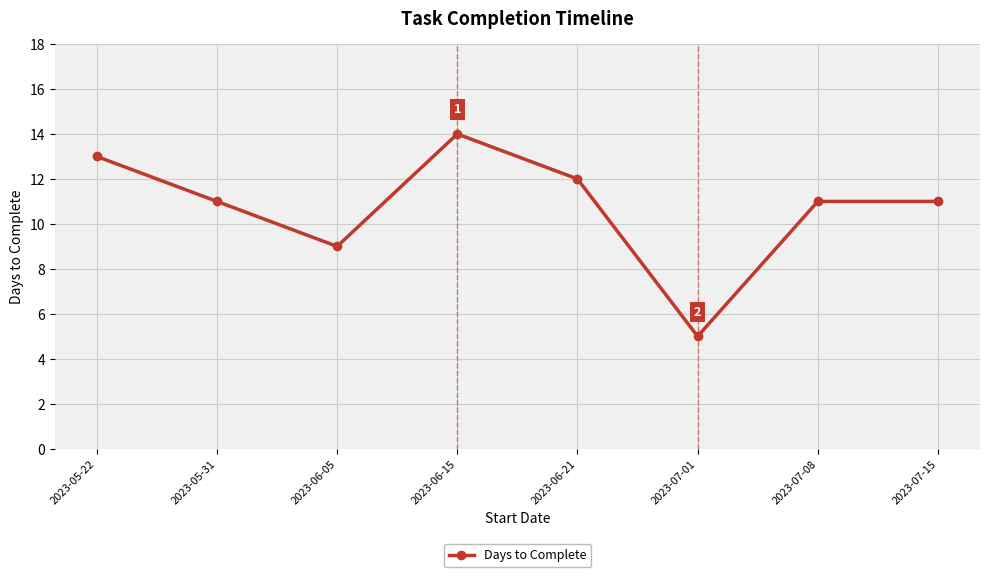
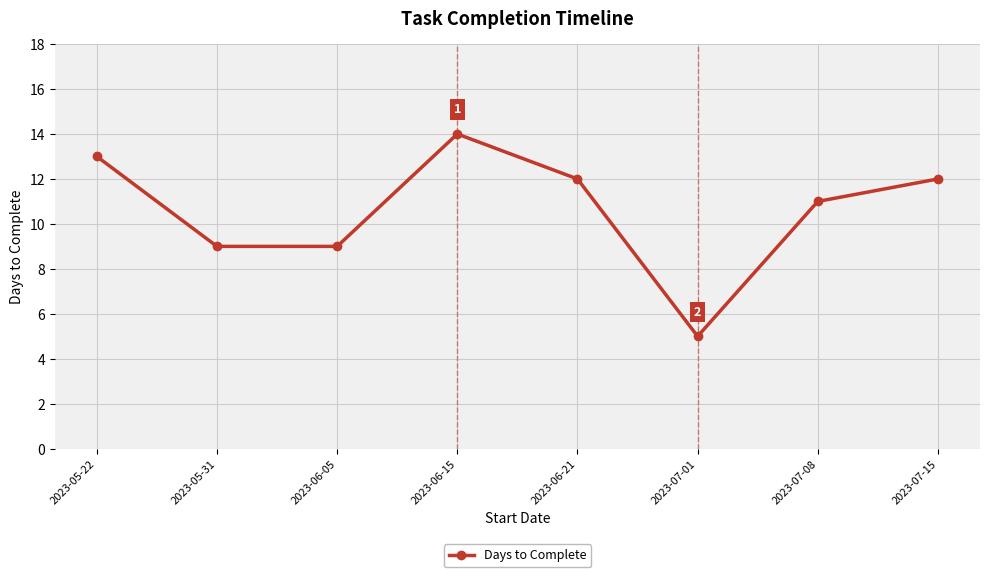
  {
    "2023-05-22": 13,
-   "2023-05-31": 11,
+   "2023-05-31": 9,
    "2023-06-05": 9,
    "2023-06-21": 12,
    "2023-07-08": 11,
-   "2023-07-15": 11
+   "2023-07-15": 12
  }
